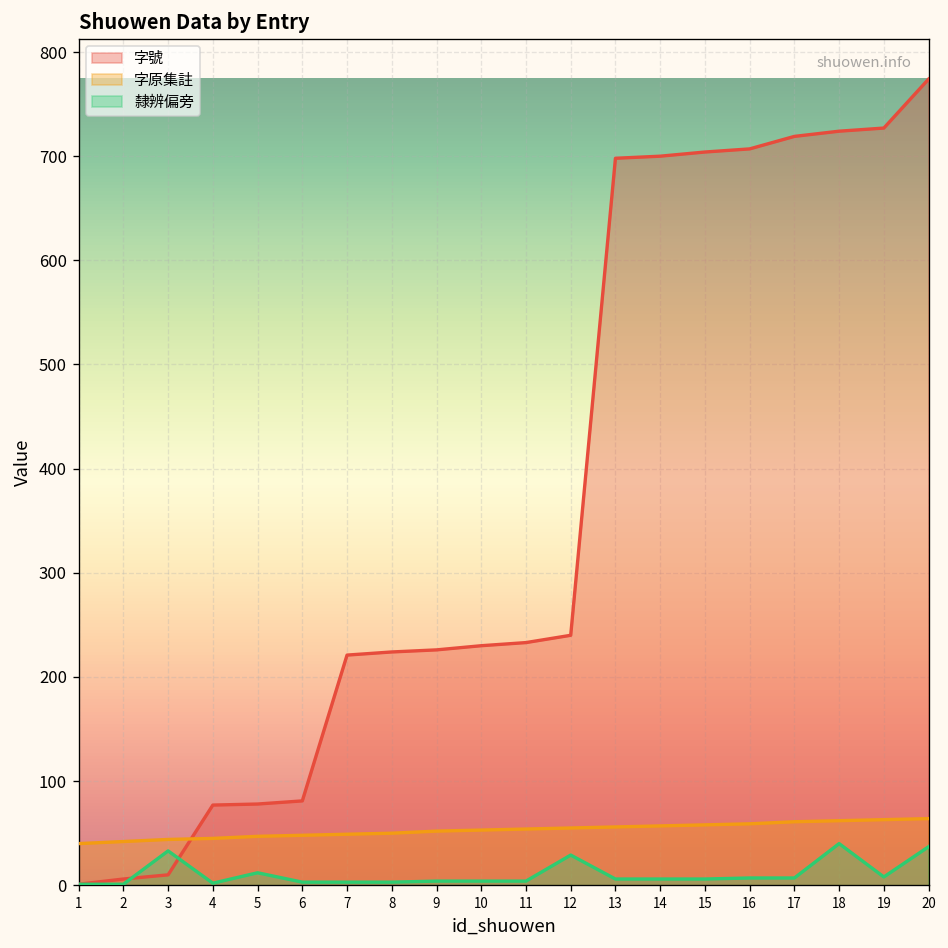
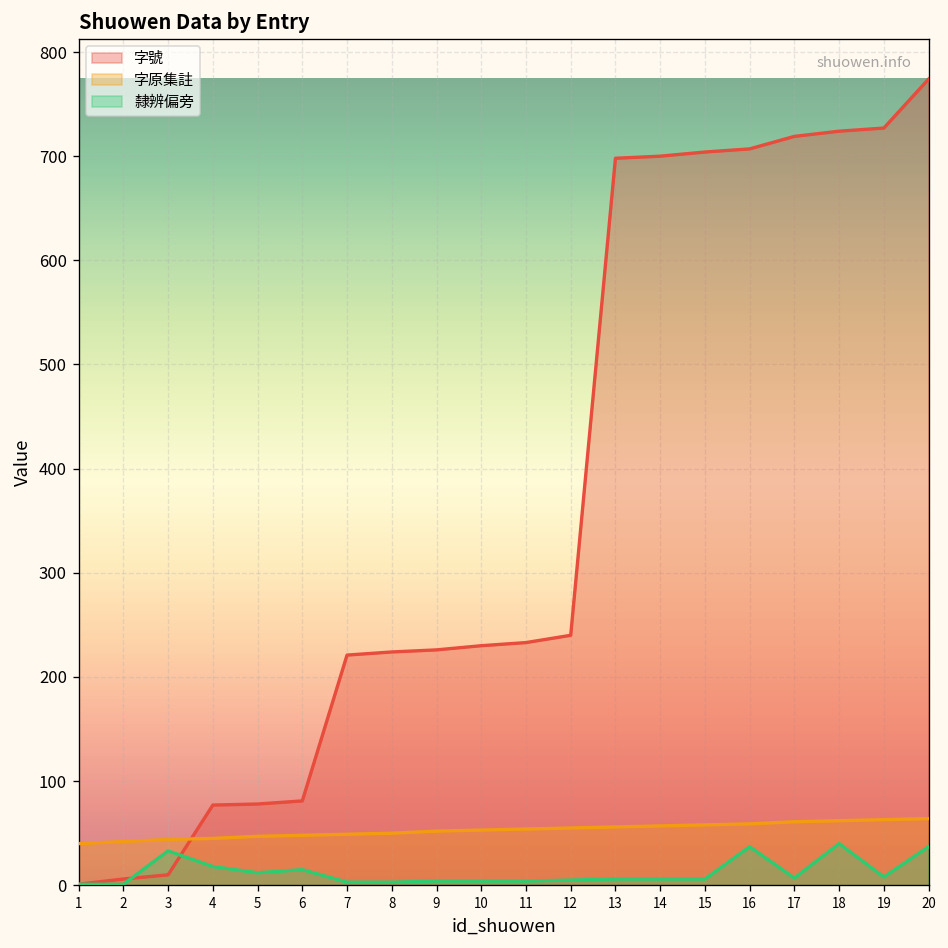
  {
    "隸辨偏旁": {
      "2": 0,
      "3": 30,
-     "4": 0,
+     "4": 20,
      "5": 10,
-     "6": 0,
+     "6": 20,
      "7": 0,
      "8": 0,
      "9": 0,
      "10": 0,
      "11": 0,
-     "12": 30,
+     "12": 10,
      "13": 10,
      "14": 10,
      "15": 10,
-     "16": 10,
+     "16": 40,
      "17": 10,
      "18": 40,
      "19": 10,
      "20": 40
    }
  }
